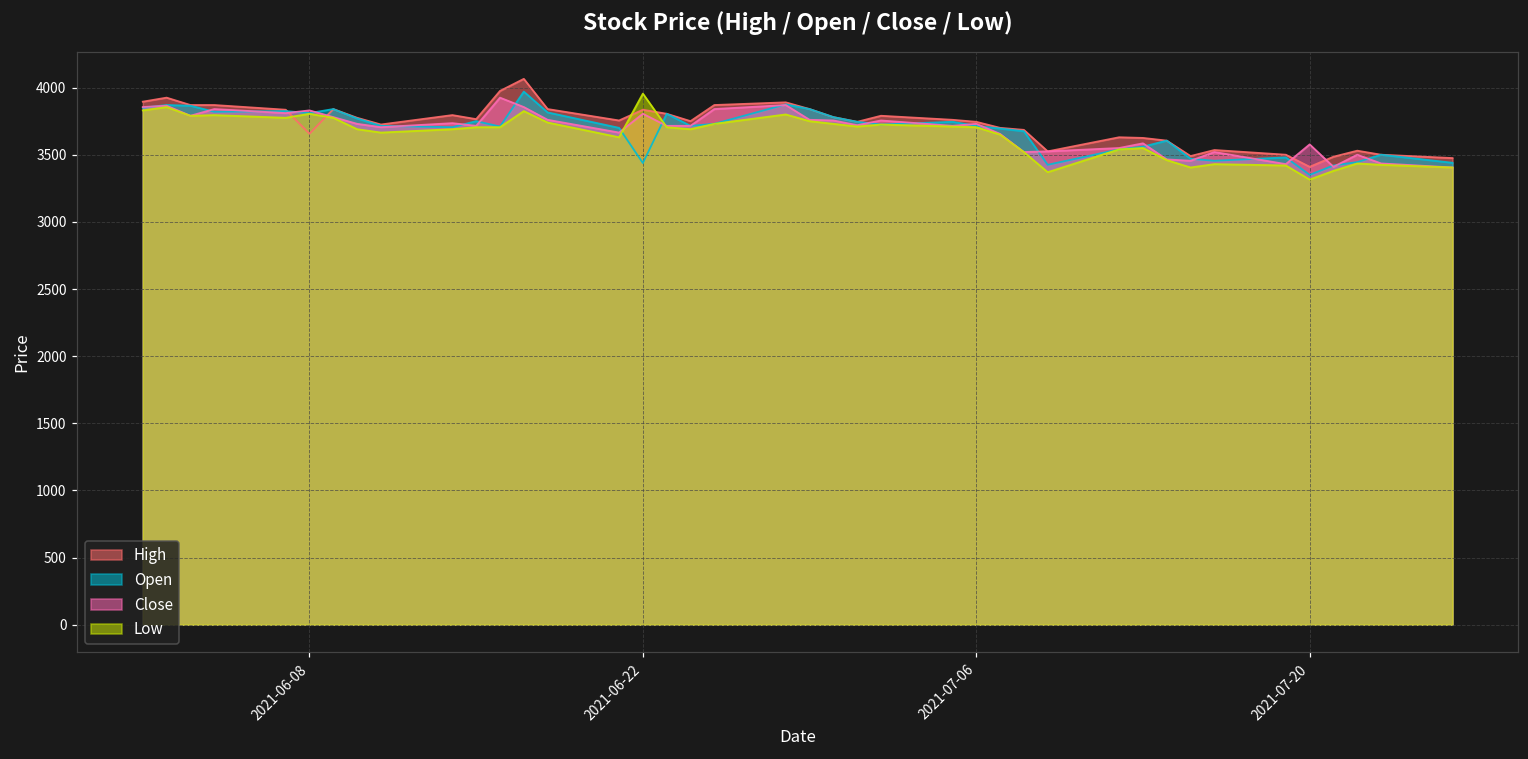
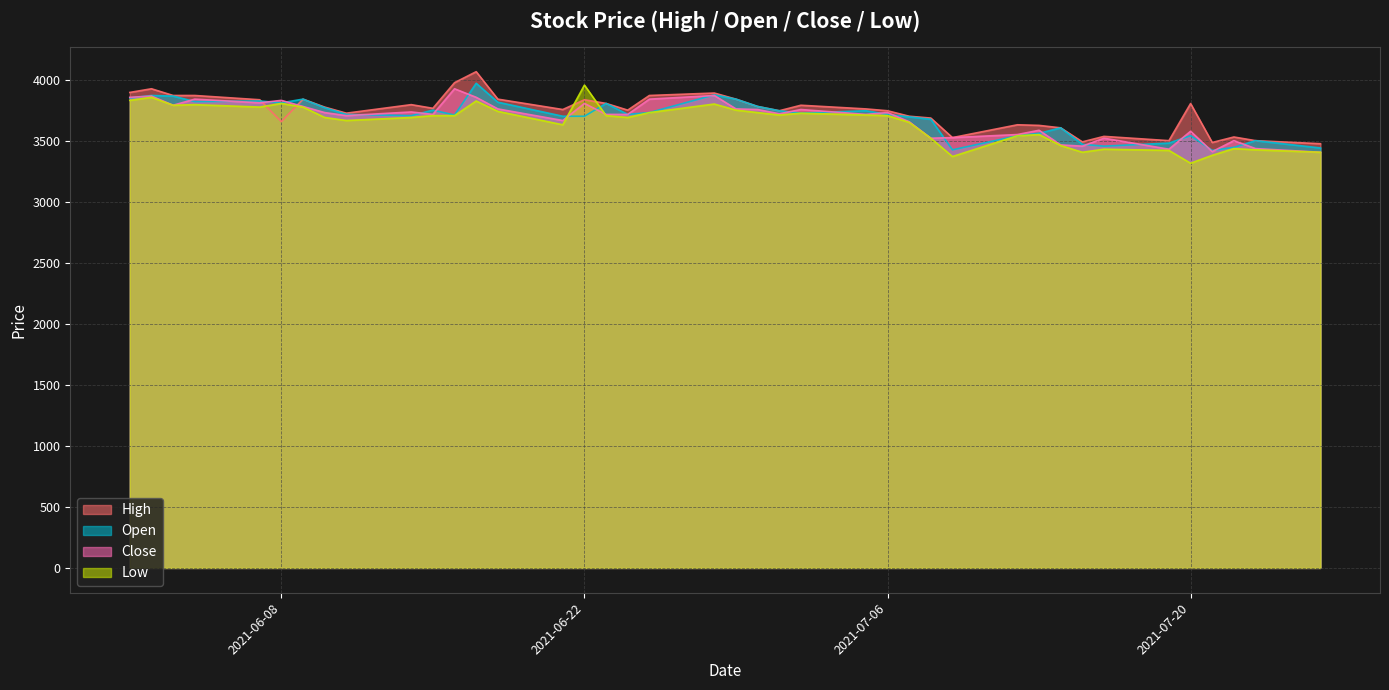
  {
    "High": {
      "2021-06-08": 3660,
      "2021-06-22": 3840,
-     "2021-07-20": 3410
+     "2021-07-20": 3800
    },
    "Open": {
-     "2021-06-22": 3440,
-     "2021-07-20": 3350
+     "2021-06-22": 3700,
+     "2021-07-20": 3540
    },
    "Close": {
      "2021-06-22": 3810,
      "2021-07-20": 3580
    },
    "Low": {
      "2021-06-22": 3960,
      "2021-07-20": 3320
    }
  }
